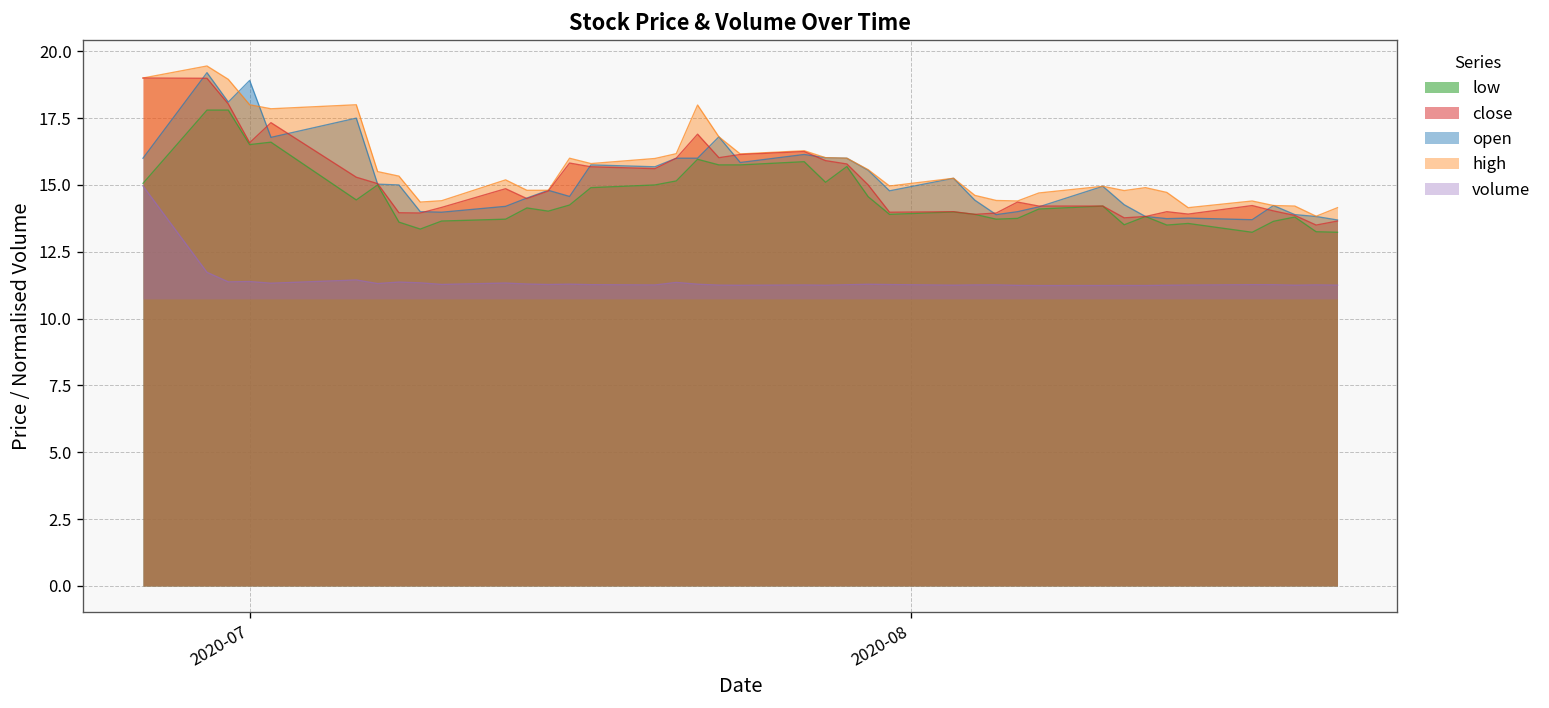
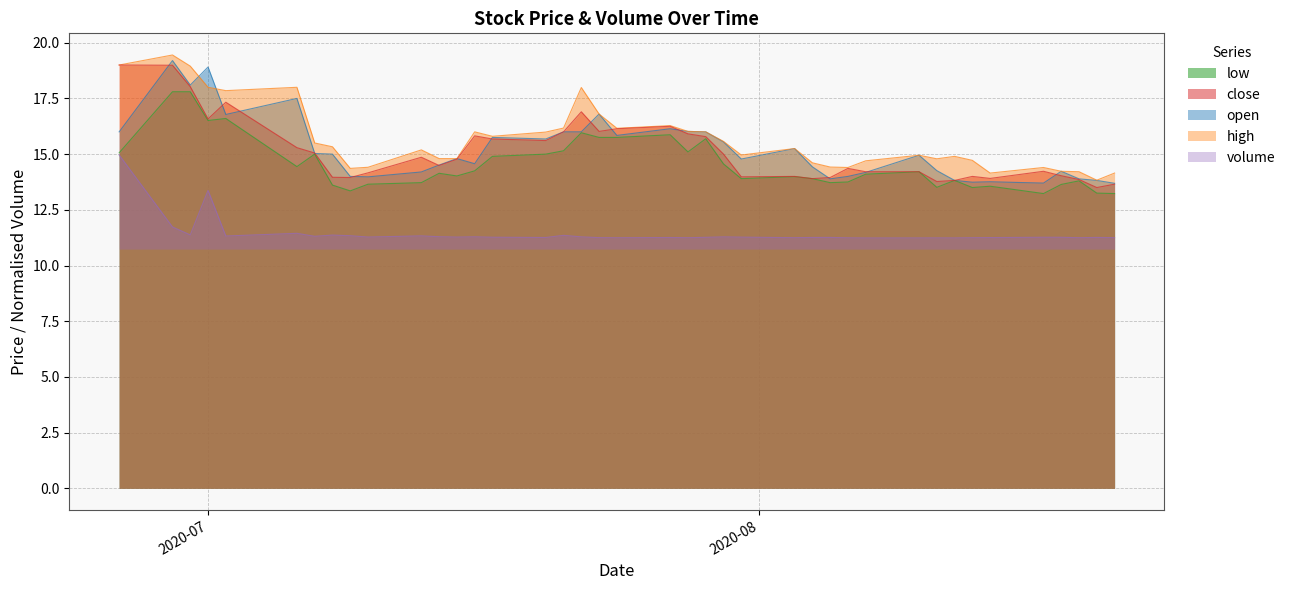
  {
    "open": {
      "2020-07": 18.9
    },
    "high": {
      "2020-07": 18.0
    },
    "volume": {
-     "2020-07": 11.4
+     "2020-07": 13.4
    }
  }
